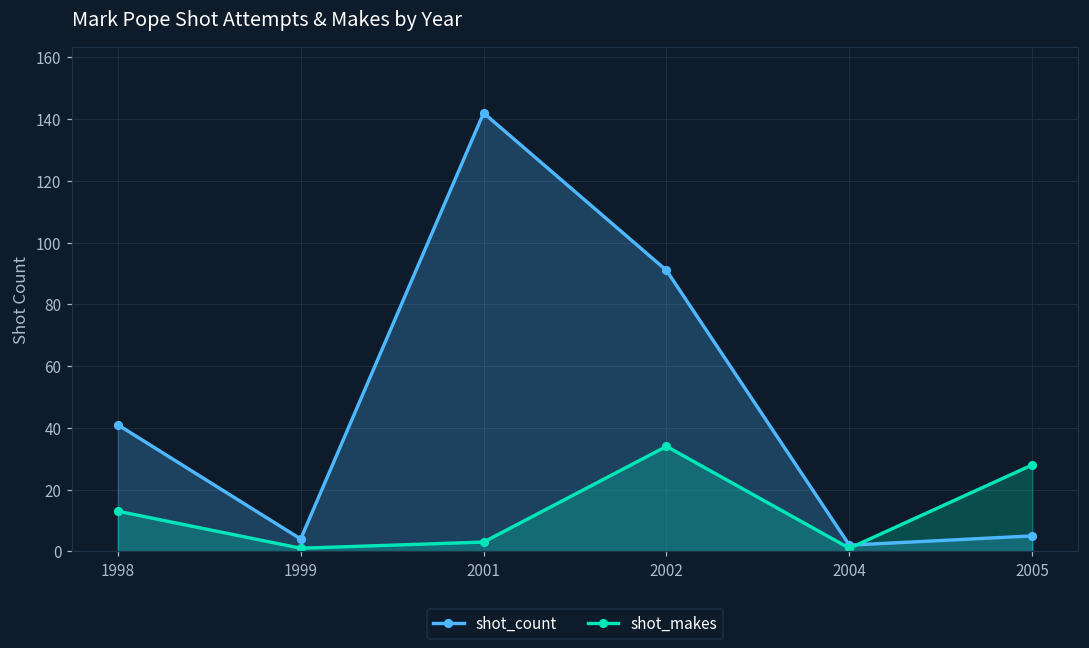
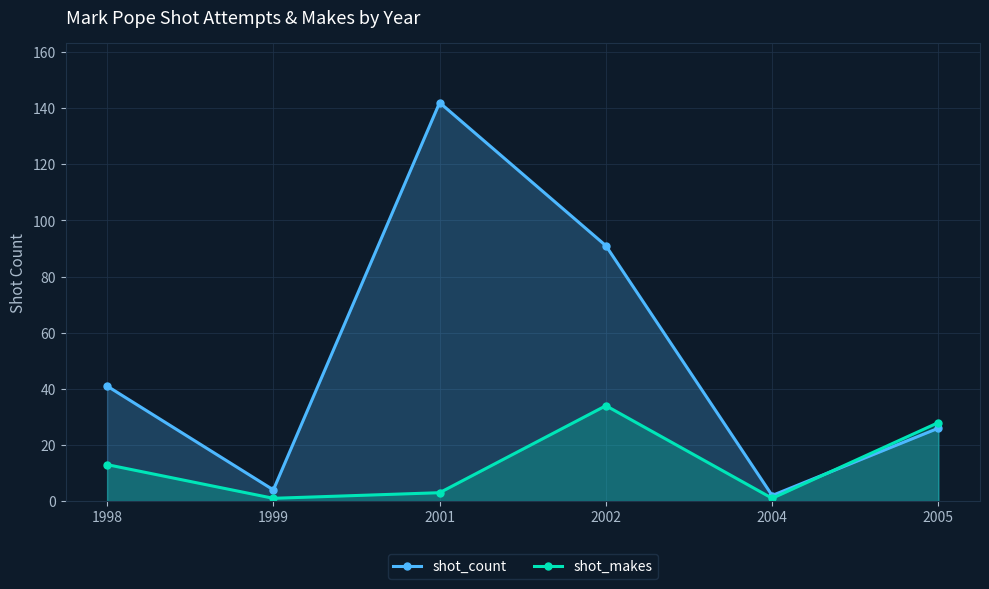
  {
    "shot_count": {
      "1998": 41,
      "1999": 4,
      "2001": 142,
      "2002": 91,
      "2004": 2,
-     "2005": 5
+     "2005": 26
    },
    "shot_makes": {
      "1998": 13,
      "1999": 1,
      "2001": 3,
      "2002": 34,
      "2004": 1,
      "2005": 28
    }
  }
